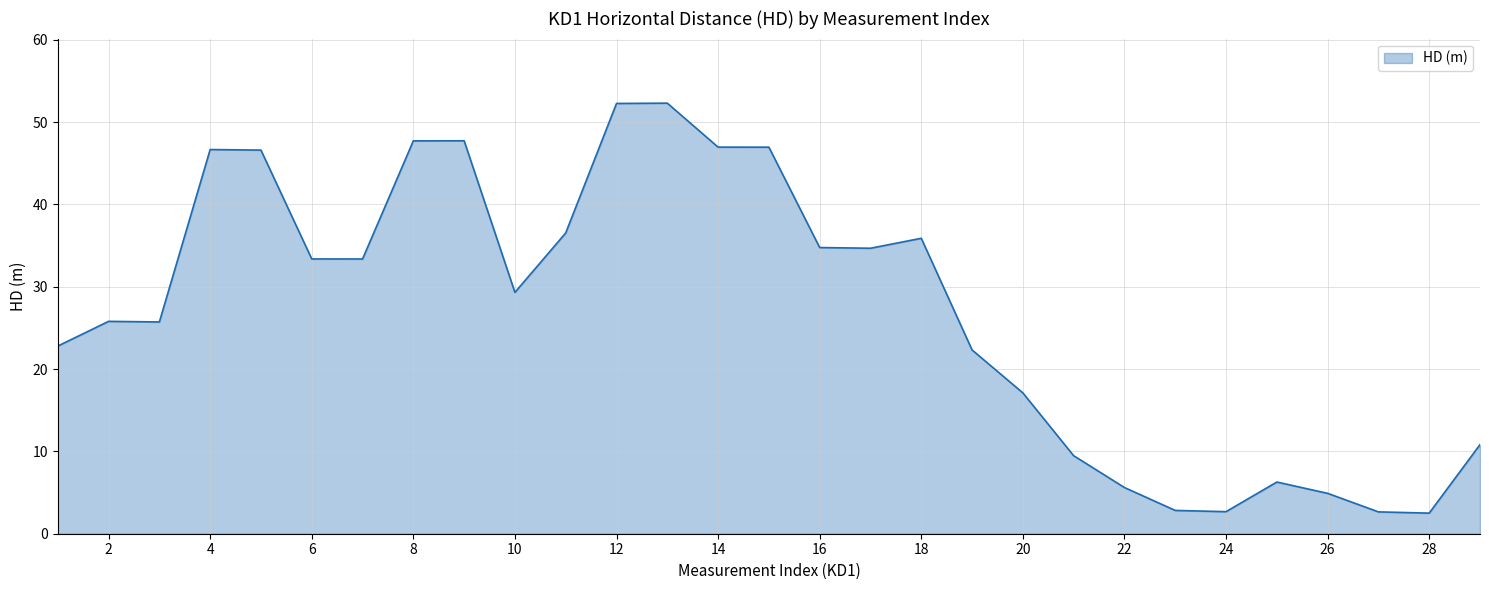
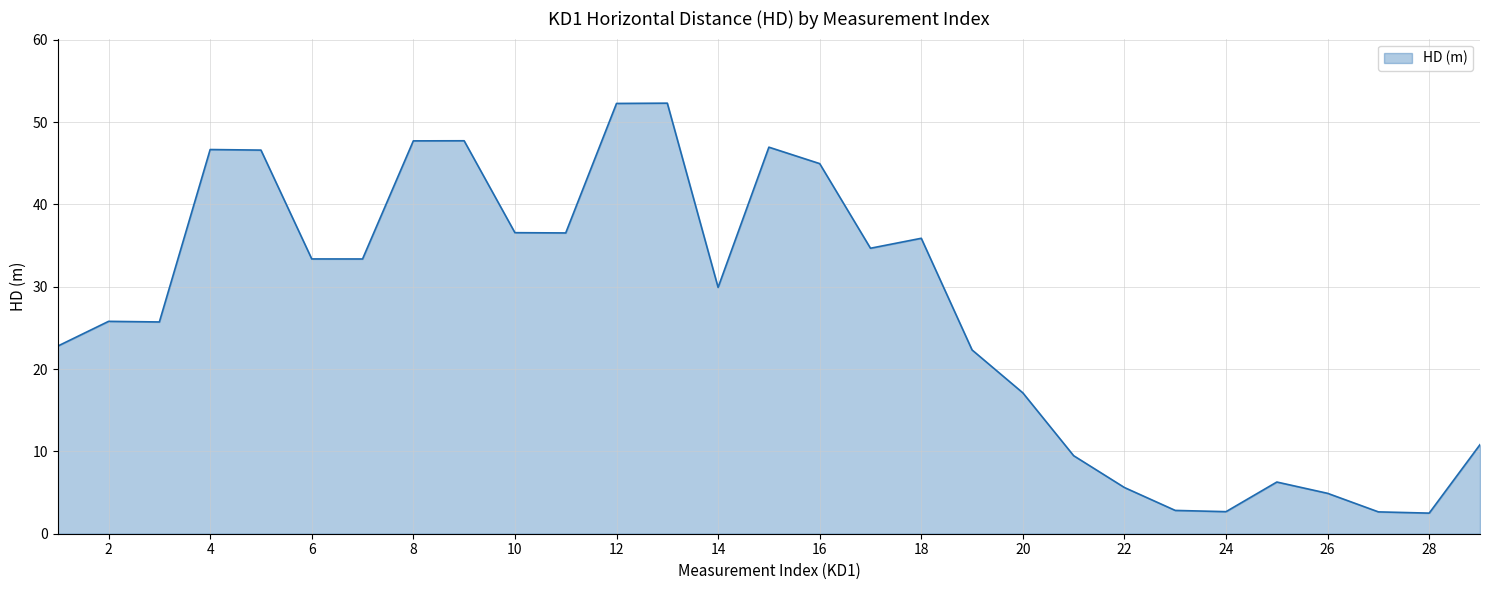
  {
    "2": 26,
    "4": 47,
    "6": 33,
    "8": 48,
-   "10": 29,
+   "10": 37,
    "12": 52,
-   "14": 47,
-   "16": 35,
+   "14": 30,
+   "16": 45,
    "18": 36,
    "20": 17,
    "22": 6,
    "24": 3,
    "26": 5,
    "28": 3
  }
